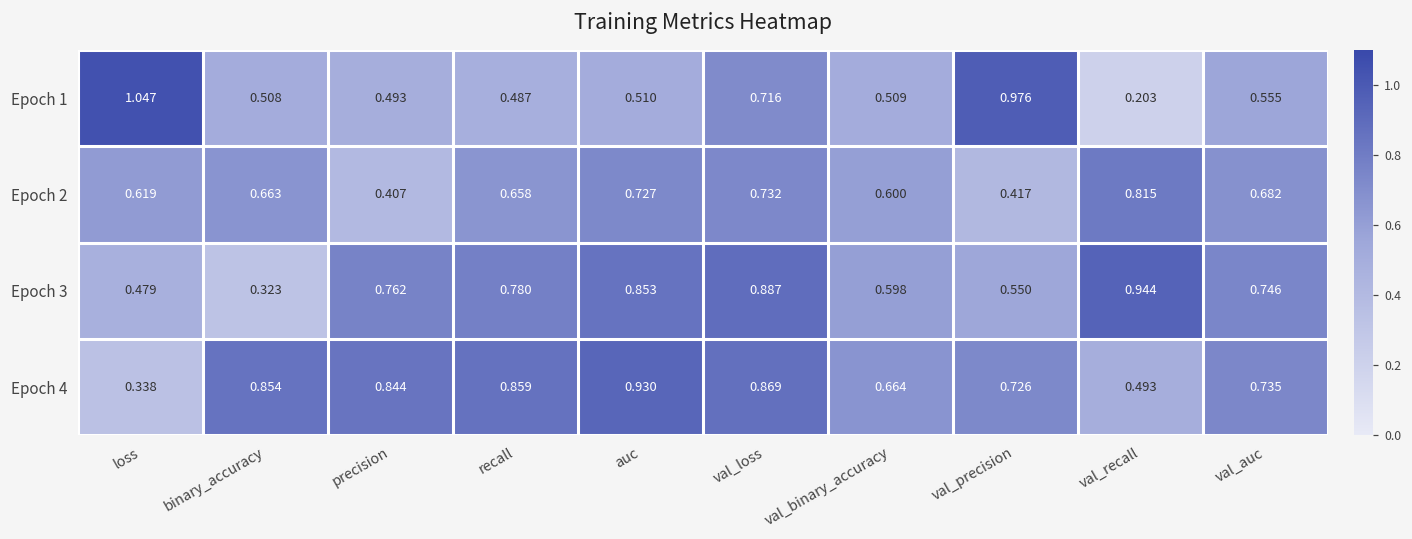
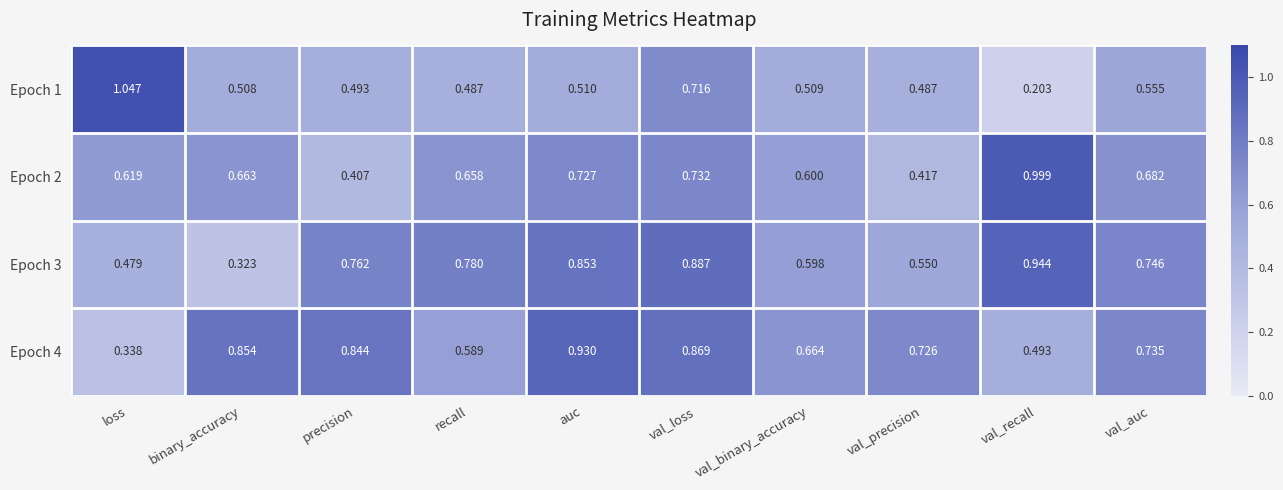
  {
    "Epoch 1": {
      "loss": 1.047,
      "binary_accuracy": 0.508,
      "precision": 0.493,
      "recall": 0.487,
      "auc": 0.510,
      "val_loss": 0.716,
      "val_binary_accuracy": 0.509,
-     "val_precision": 0.976,
+     "val_precision": 0.487,
      "val_recall": 0.203,
      "val_auc": 0.555
    },
    "Epoch 2": {
      "loss": 0.619,
      "binary_accuracy": 0.663,
      "precision": 0.407,
      "recall": 0.658,
      "auc": 0.727,
      "val_loss": 0.732,
      "val_binary_accuracy": 0.600,
      "val_precision": 0.417,
-     "val_recall": 0.815,
+     "val_recall": 0.999,
      "val_auc": 0.682
    },
    "Epoch 3": {
      "loss": 0.479,
      "binary_accuracy": 0.323,
      "precision": 0.762,
      "recall": 0.780,
      "auc": 0.853,
      "val_loss": 0.887,
      "val_binary_accuracy": 0.598,
      "val_precision": 0.550,
      "val_recall": 0.944,
      "val_auc": 0.746
    },
    "Epoch 4": {
      "loss": 0.338,
      "binary_accuracy": 0.854,
      "precision": 0.844,
-     "recall": 0.859,
+     "recall": 0.589,
      "auc": 0.930,
      "val_loss": 0.869,
      "val_binary_accuracy": 0.664,
      "val_precision": 0.726,
      "val_recall": 0.493,
      "val_auc": 0.735
    }
  }
